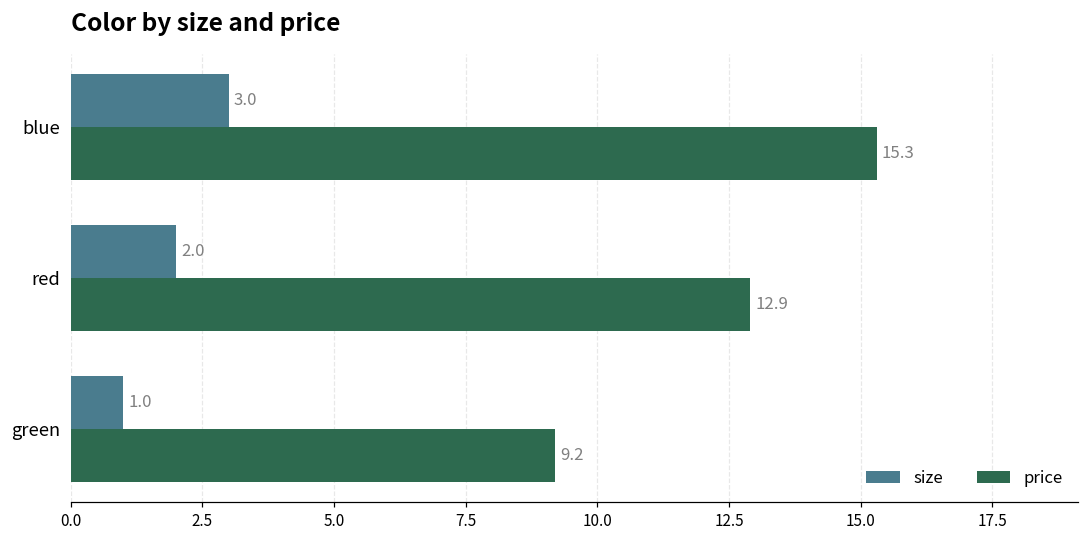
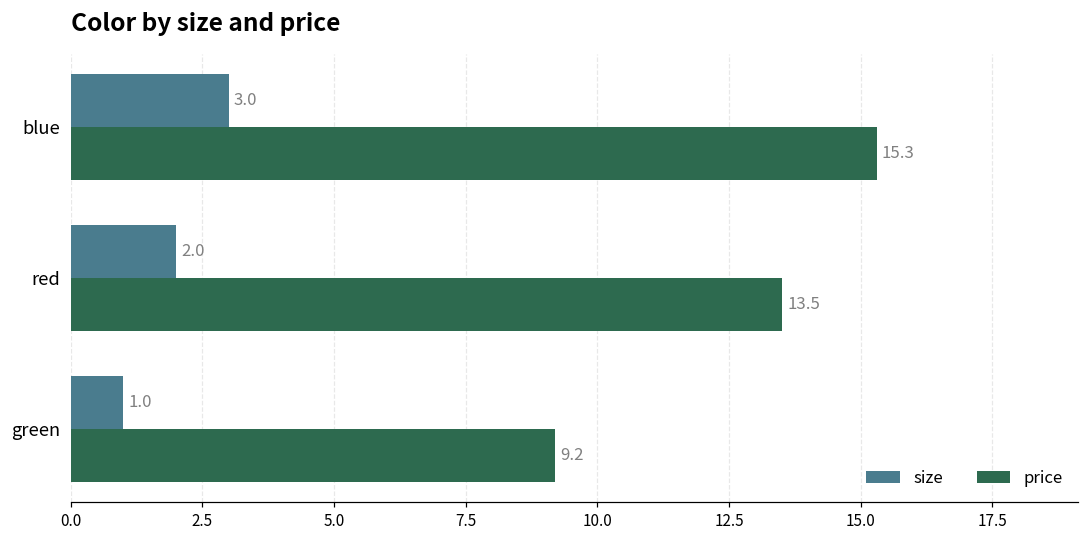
  {
    "size": {
      "blue": 3.0,
      "red": 2.0,
      "green": 1.0
    },
    "price": {
      "blue": 15.3,
-     "red": 12.9,
+     "red": 13.5,
      "green": 9.2
    }
  }
